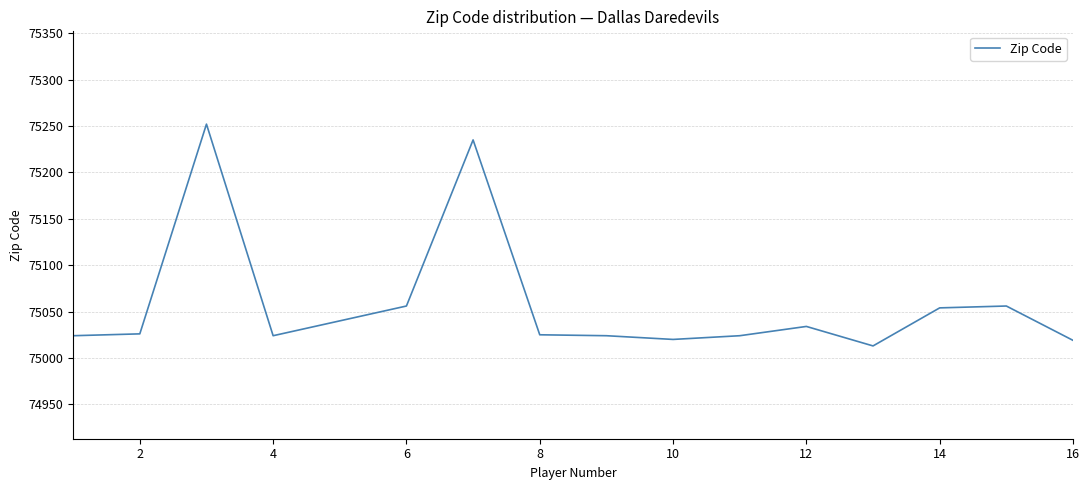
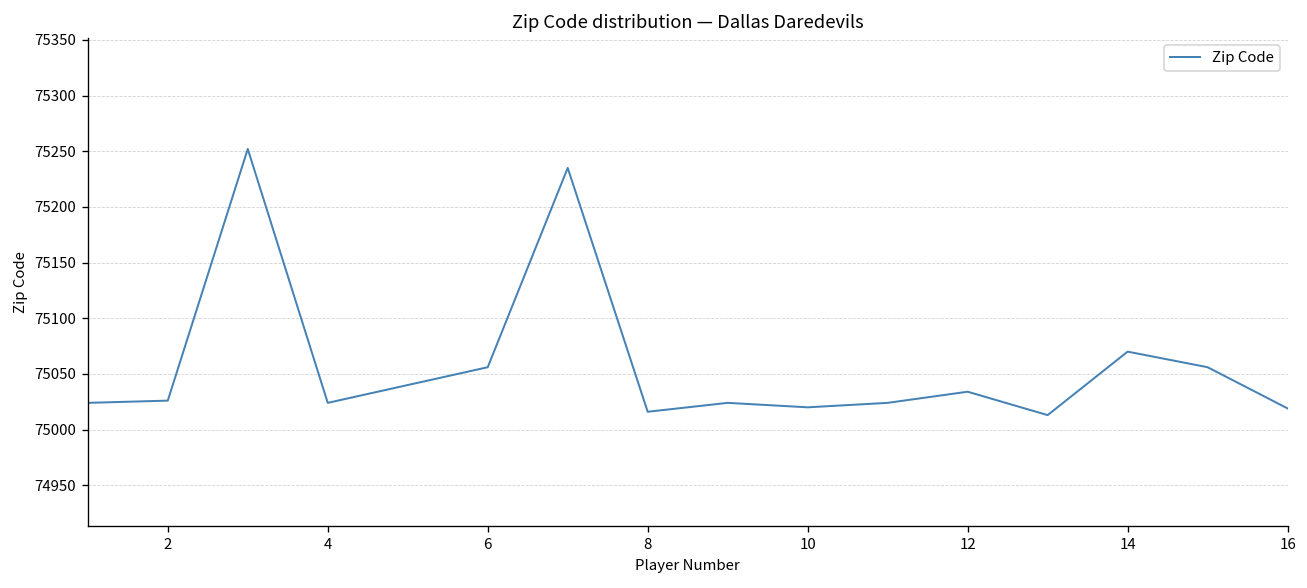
  {
    "2": 75030,
    "4": 75020,
    "6": 75060,
-   "8": 75030,
+   "8": 75020,
    "10": 75020,
    "12": 75030,
-   "14": 75050,
+   "14": 75070,
    "16": 75020
  }
